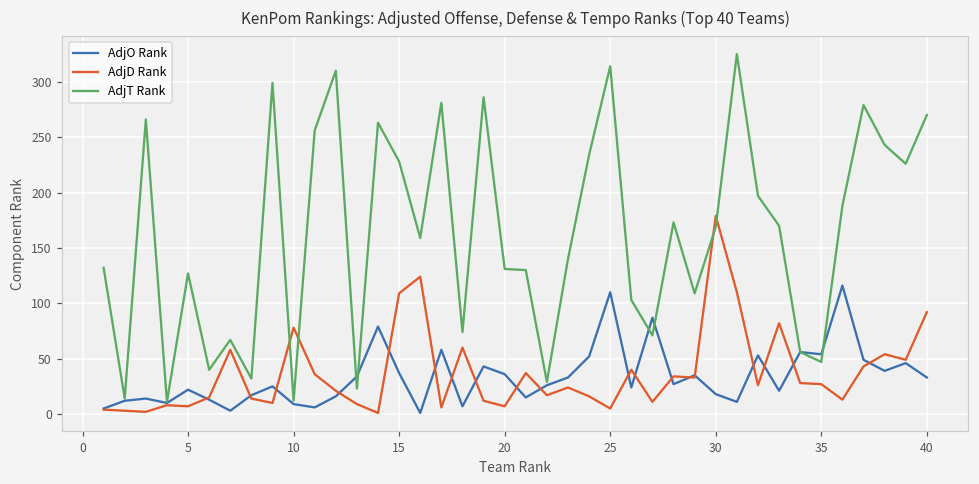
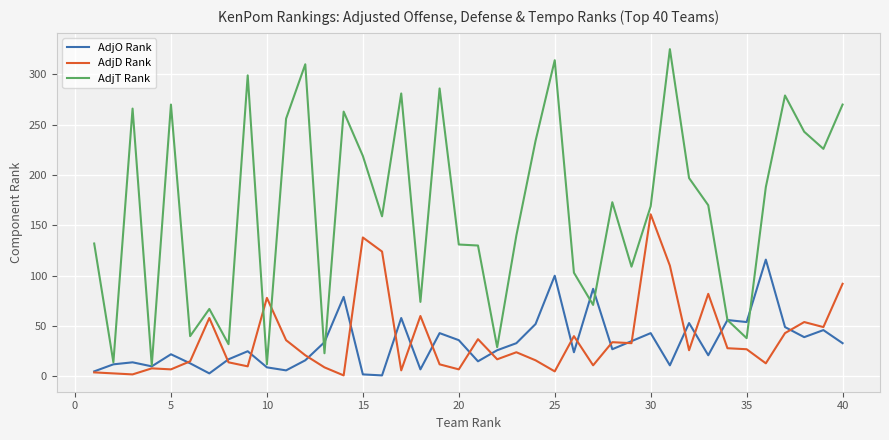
  {
    "AdjO Rank": {
      "5": 22,
      "10": 9,
-     "15": 37,
+     "15": 2,
      "20": 36,
-     "25": 110,
-     "30": 18,
+     "25": 100,
+     "30": 43,
      "35": 54,
      "40": 33
    },
    "AdjD Rank": {
      "5": 7,
      "10": 78,
-     "15": 109,
+     "15": 138,
      "20": 7,
      "25": 5,
-     "30": 179,
+     "30": 161,
      "35": 27,
      "40": 92
    },
    "AdjT Rank": {
-     "5": 127,
+     "5": 270,
      "10": 12,
-     "15": 228,
+     "15": 219,
      "20": 131,
      "25": 314,
      "30": 169,
-     "35": 47,
+     "35": 38,
      "40": 270
    }
  }
